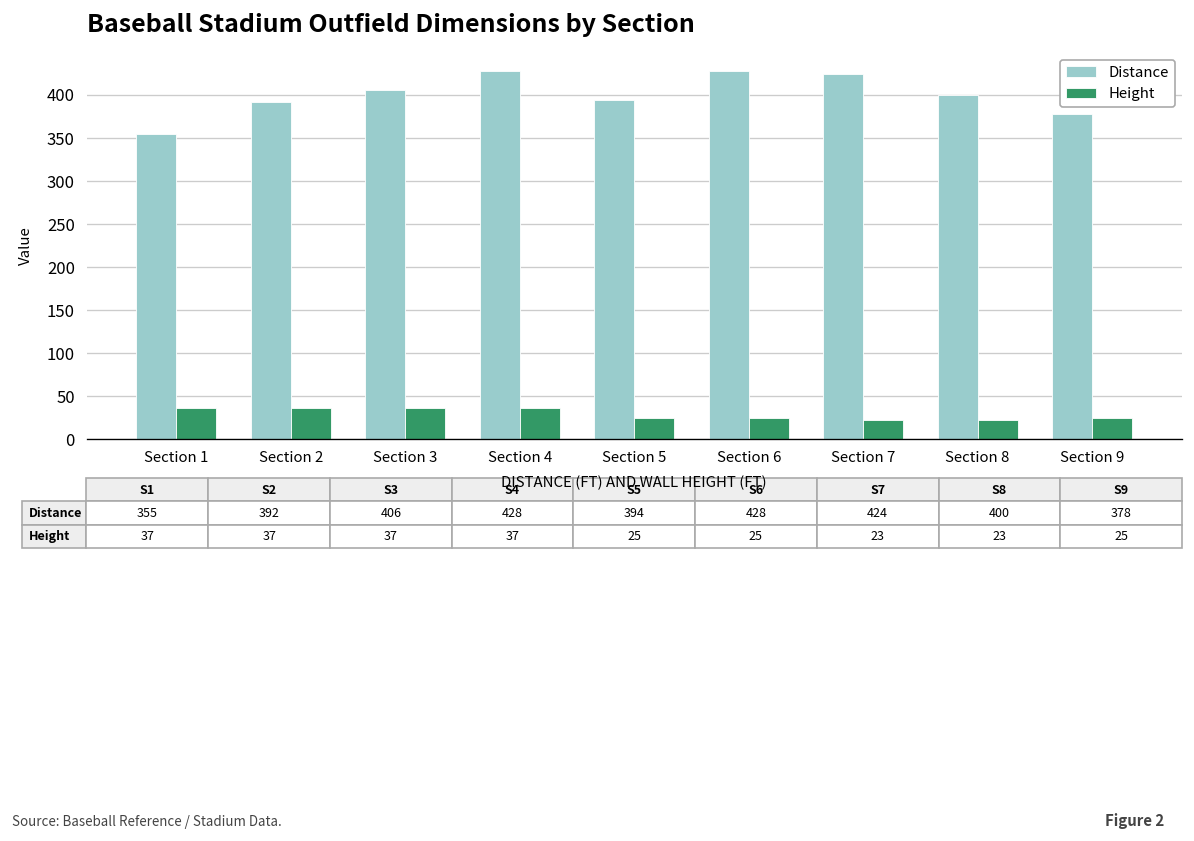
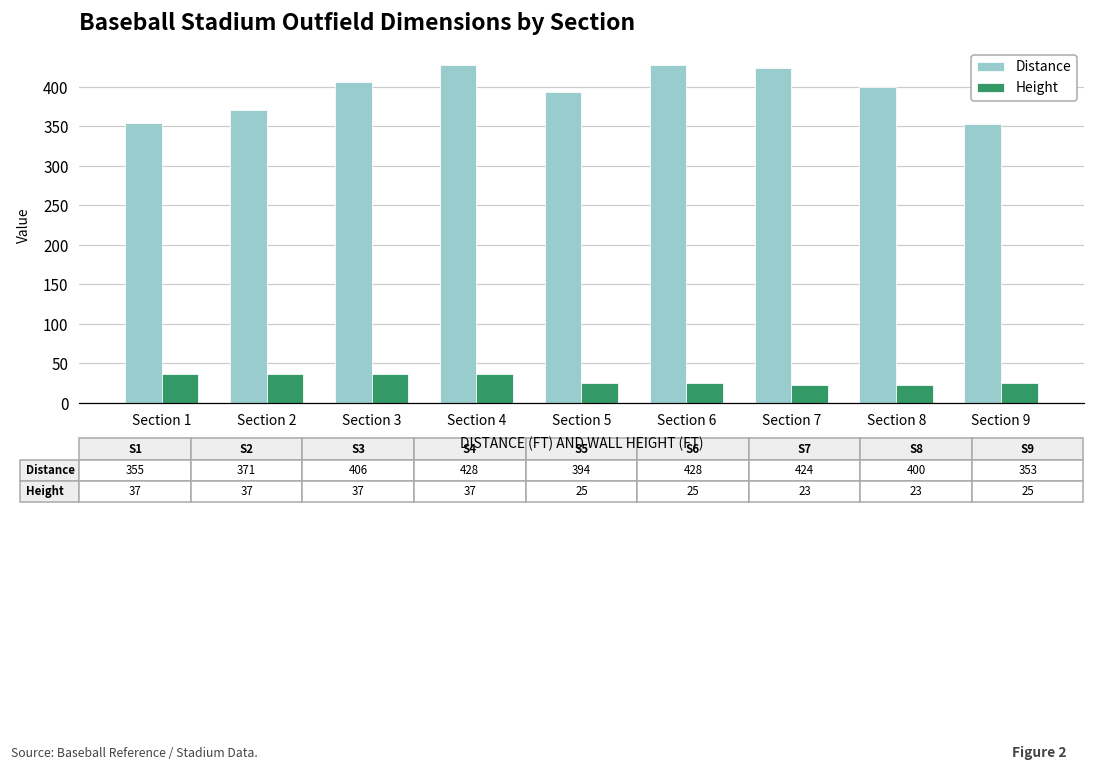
  {
    "Distance": {
-     "Section 2": 392,
-     "Section 9": 378
+     "Section 2": 371,
+     "Section 9": 353
    },
    "Height": {
      "Section 1": 40,
      "Section 2": 40,
      "Section 3": 40,
      "Section 4": 40,
      "Section 5": 30,
      "Section 6": 30,
      "Section 7": 20,
      "Section 8": 20,
      "Section 9": 30
    }
  }
